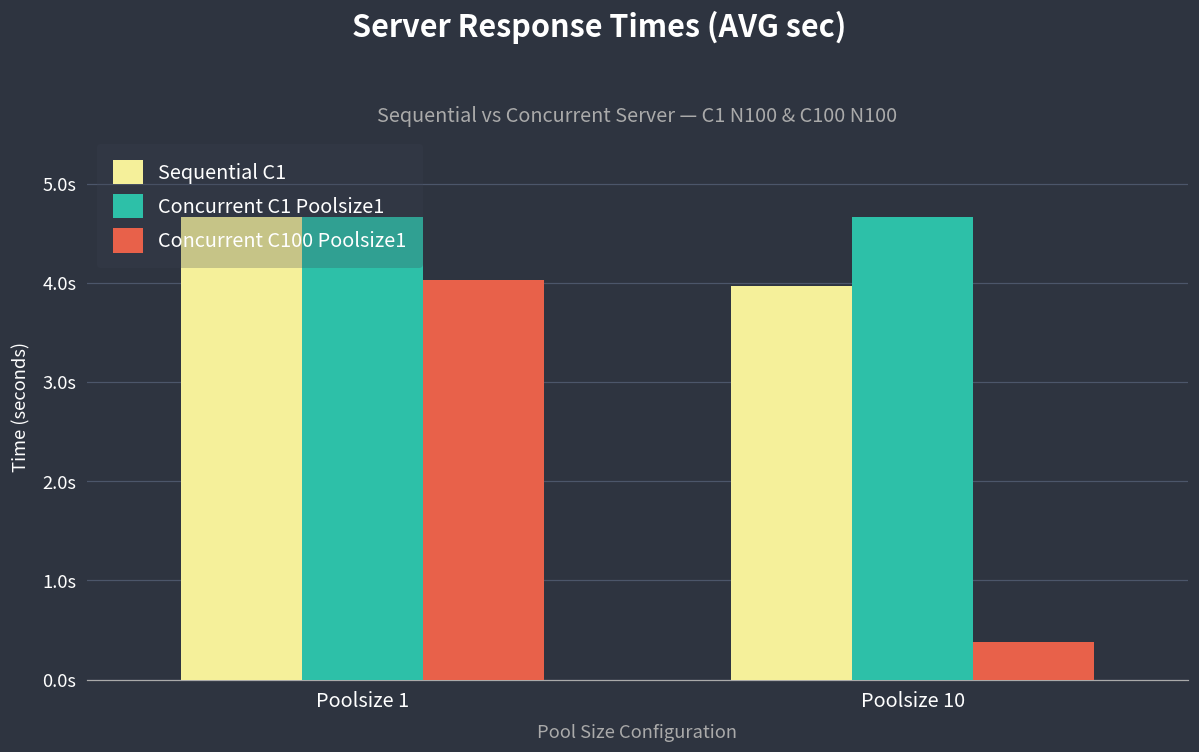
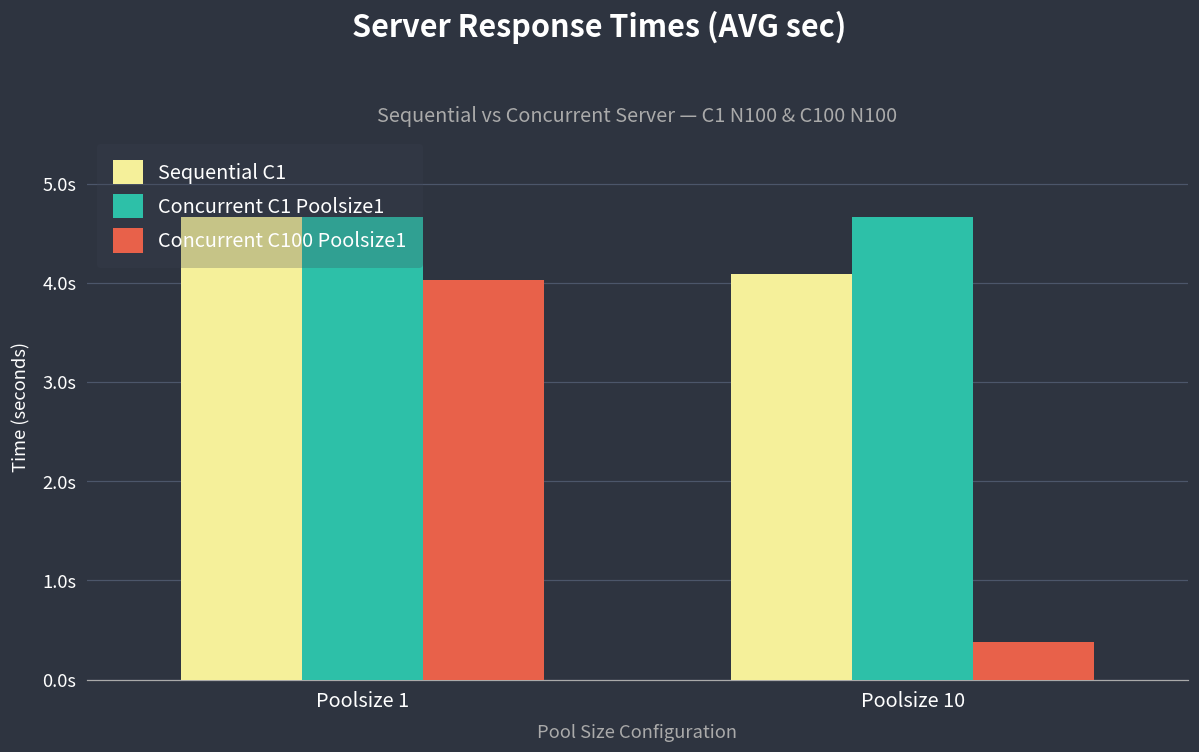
  {
    "Sequential C1": {
-     "Poolsize 10": "4.0s"
+     "Poolsize 10": "4.1s"
    },
    "Concurrent C1 Poolsize1": {
      "Poolsize 10": "4.7s"
    },
    "Concurrent C100 Poolsize1": {
      "Poolsize 1": "4.0s",
      "Poolsize 10": "0.4s"
    }
  }
